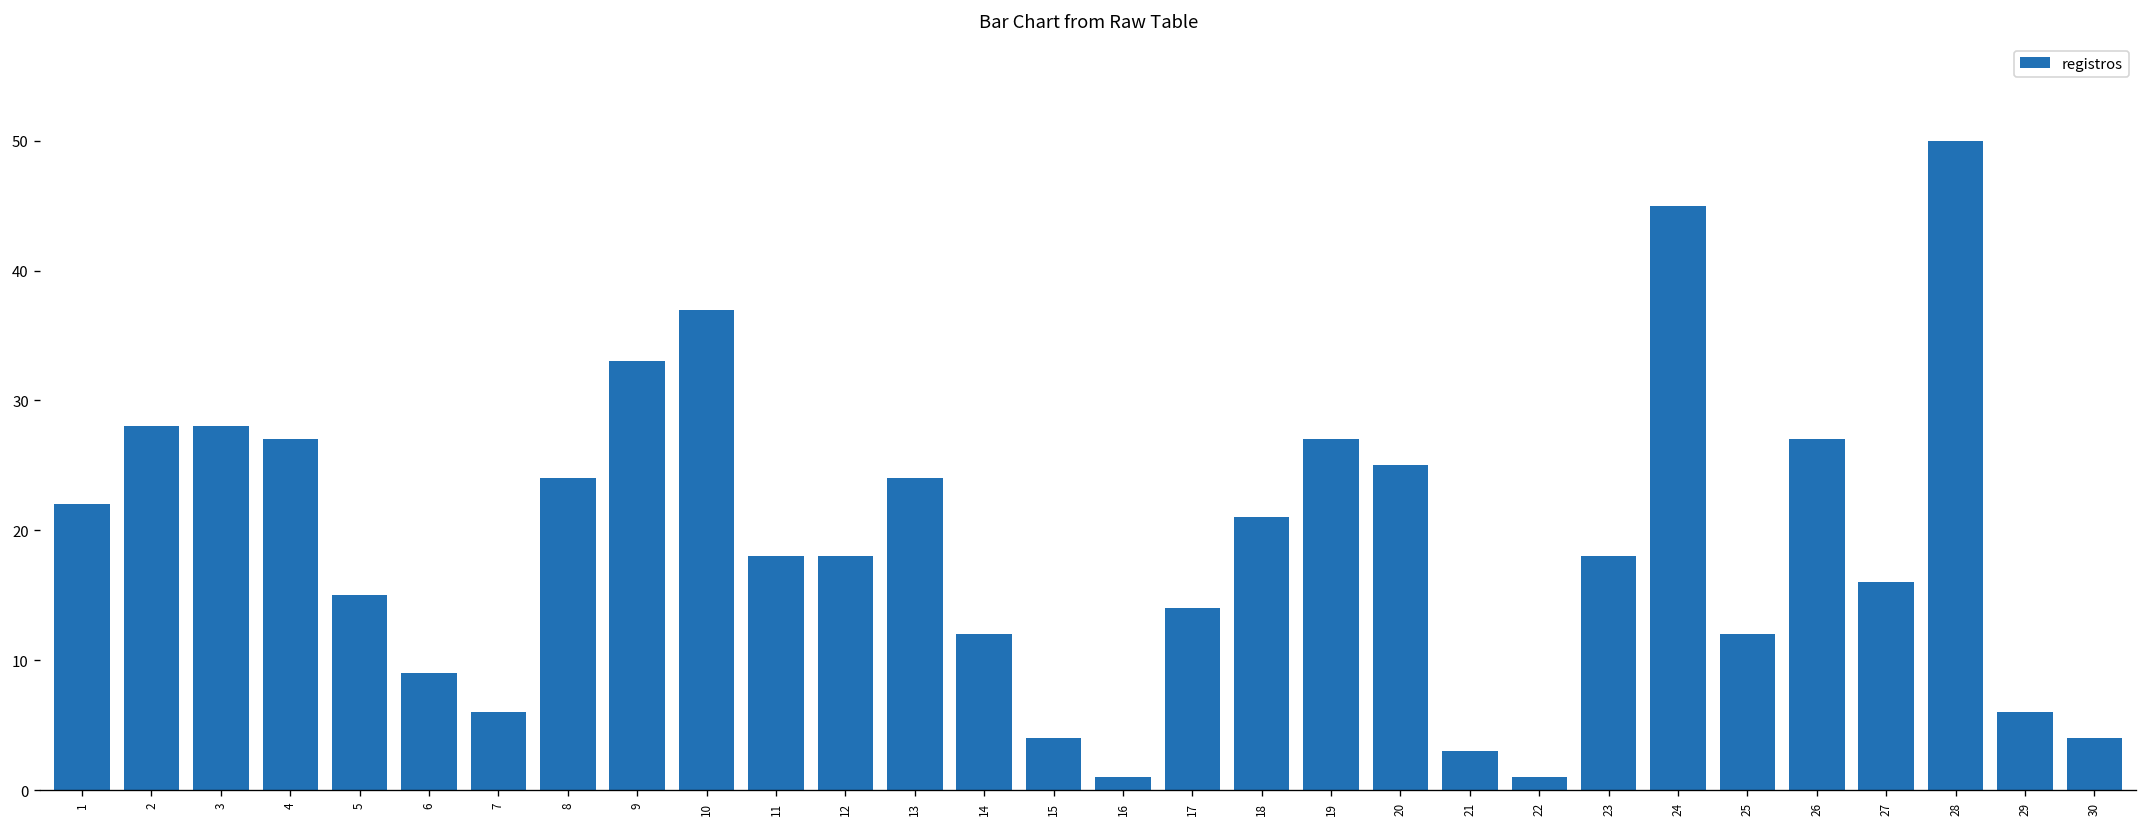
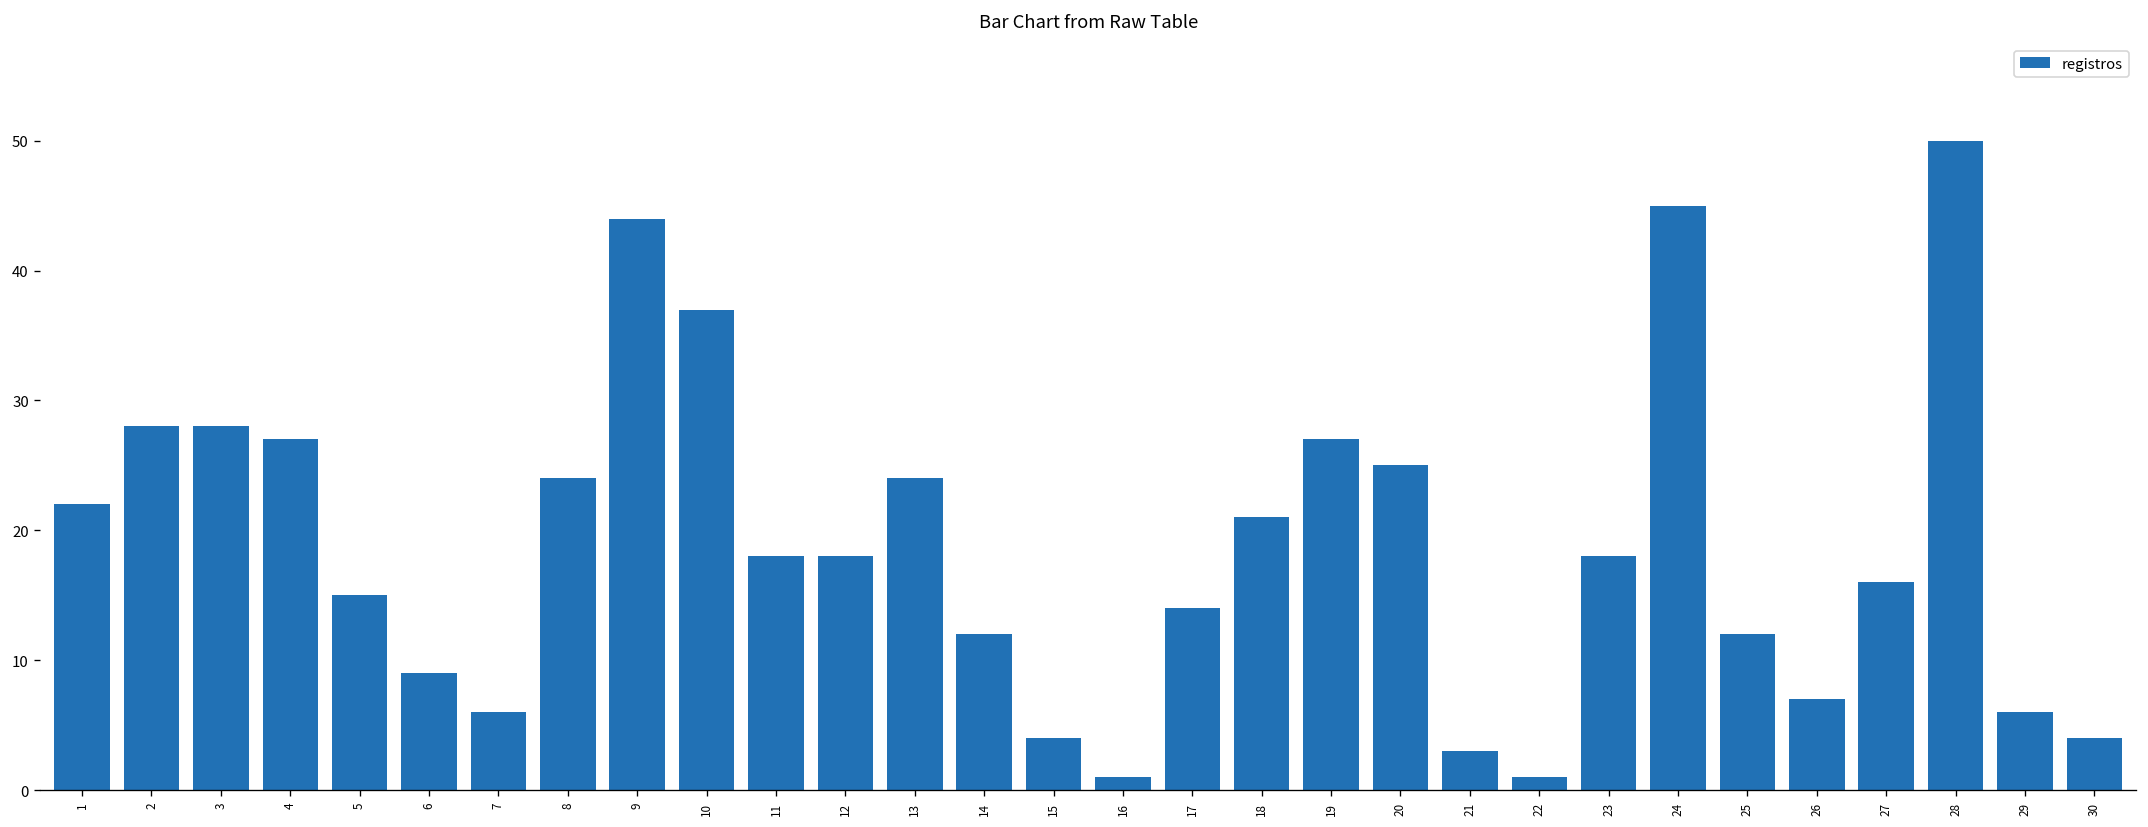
  {
    "1": 22,
    "2": 28,
    "3": 28,
    "4": 27,
    "5": 15,
    "6": 9,
    "7": 6,
    "8": 24,
-   "9": 33,
+   "9": 44,
    "10": 37,
    "11": 18,
    "12": 18,
    "13": 24,
    "14": 12,
    "15": 4,
    "16": 1,
    "17": 14,
    "18": 21,
    "19": 27,
    "20": 25,
    "21": 3,
    "22": 1,
    "23": 18,
    "24": 45,
    "25": 12,
-   "26": 27,
+   "26": 7,
    "27": 16,
    "28": 50,
    "29": 6,
    "30": 4
  }
